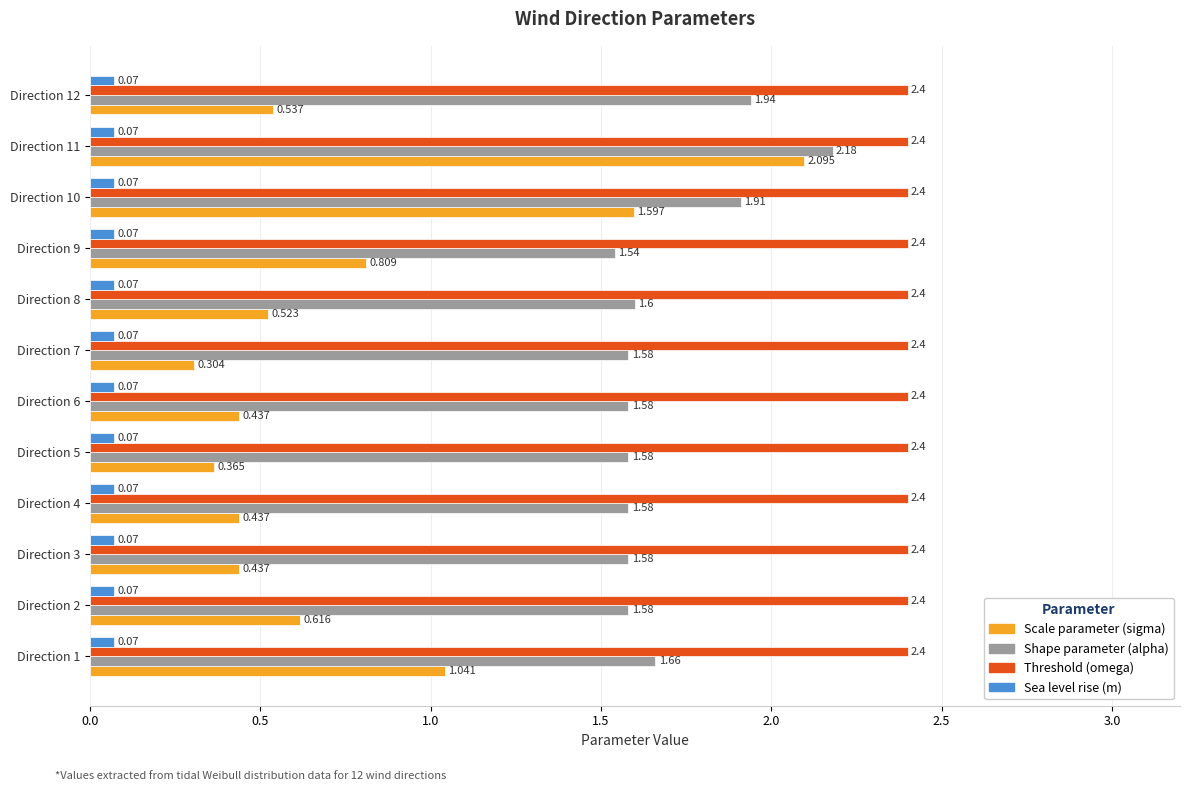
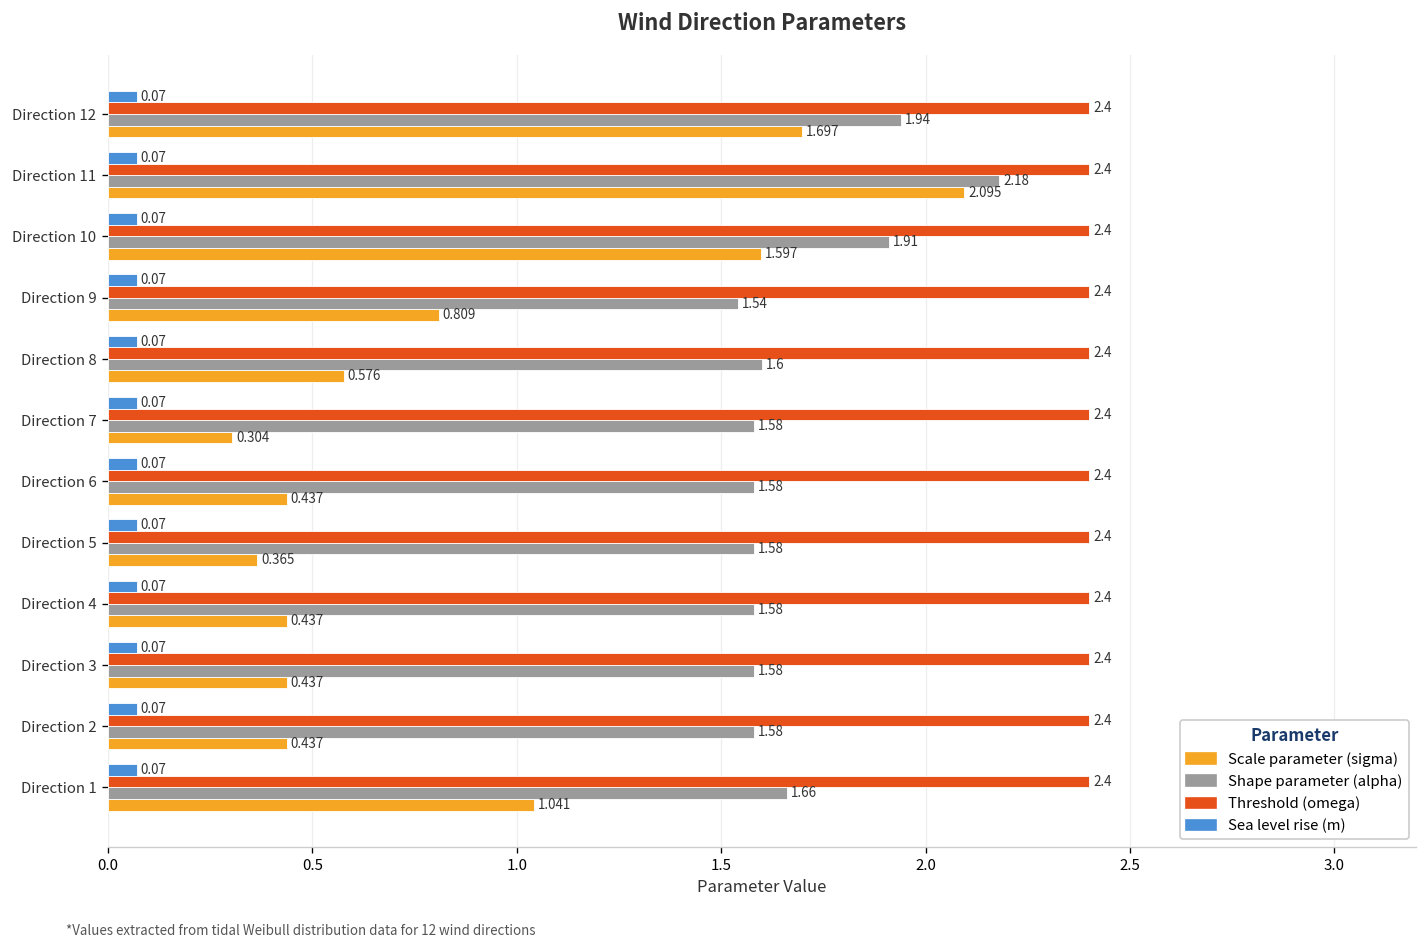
  {
    "Scale parameter (sigma)": {
-     "Direction 12": 0.537,
+     "Direction 12": 1.697,
      "Direction 11": 2.095,
      "Direction 10": 1.597,
      "Direction 9": 0.809,
-     "Direction 8": 0.523,
+     "Direction 8": 0.576,
      "Direction 7": 0.304,
      "Direction 6": 0.437,
      "Direction 5": 0.365,
      "Direction 4": 0.437,
      "Direction 3": 0.437,
-     "Direction 2": 0.616,
+     "Direction 2": 0.437,
      "Direction 1": 1.041
    },
    "Shape parameter (alpha)": {
      "Direction 12": 1.94,
      "Direction 11": 2.18,
      "Direction 10": 1.91,
      "Direction 9": 1.54,
      "Direction 8": 1.6,
      "Direction 7": 1.58,
      "Direction 6": 1.58,
      "Direction 5": 1.58,
      "Direction 4": 1.58,
      "Direction 3": 1.58,
      "Direction 2": 1.58,
      "Direction 1": 1.66
    },
    "Threshold (omega)": {
      "Direction 12": 2.4,
      "Direction 11": 2.4,
      "Direction 10": 2.4,
      "Direction 9": 2.4,
      "Direction 8": 2.4,
      "Direction 7": 2.4,
      "Direction 6": 2.4,
      "Direction 5": 2.4,
      "Direction 4": 2.4,
      "Direction 3": 2.4,
      "Direction 2": 2.4,
      "Direction 1": 2.4
    },
    "Sea level rise (m)": {
      "Direction 12": 0.07,
      "Direction 11": 0.07,
      "Direction 10": 0.07,
      "Direction 9": 0.07,
      "Direction 8": 0.07,
      "Direction 7": 0.07,
      "Direction 6": 0.07,
      "Direction 5": 0.07,
      "Direction 4": 0.07,
      "Direction 3": 0.07,
      "Direction 2": 0.07,
      "Direction 1": 0.07
    }
  }
